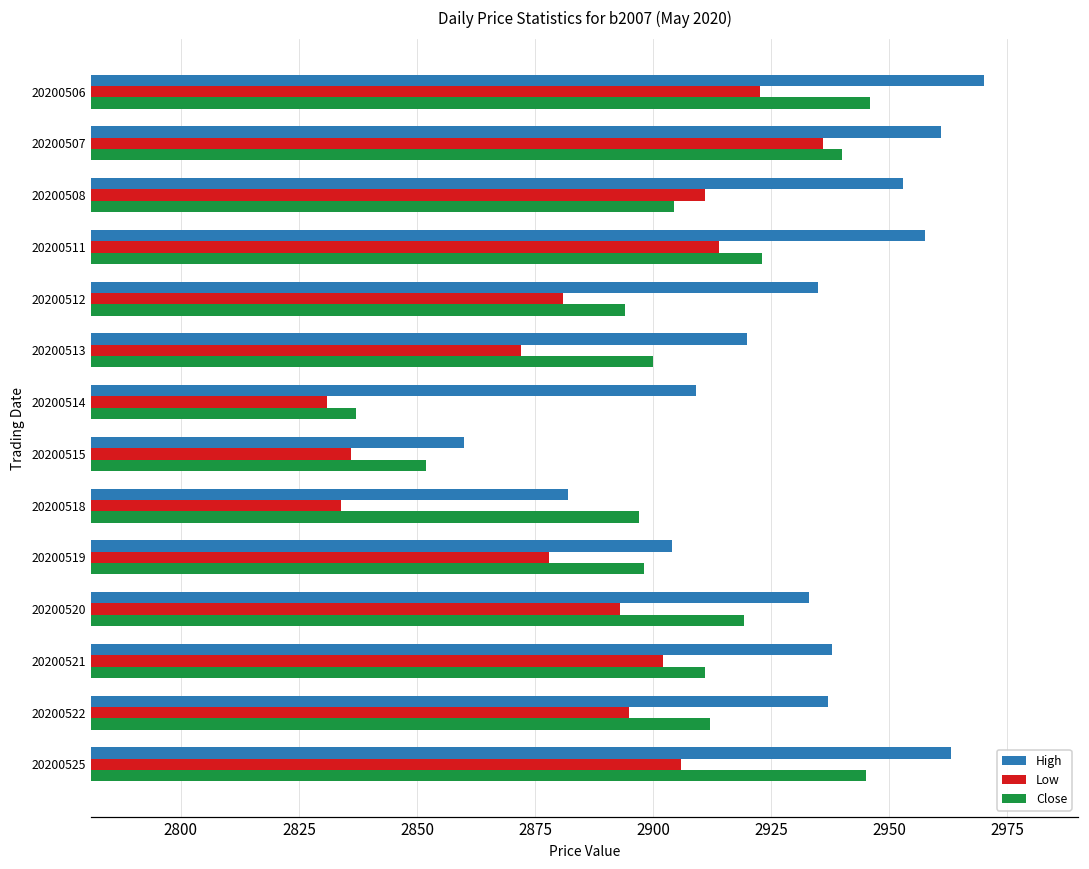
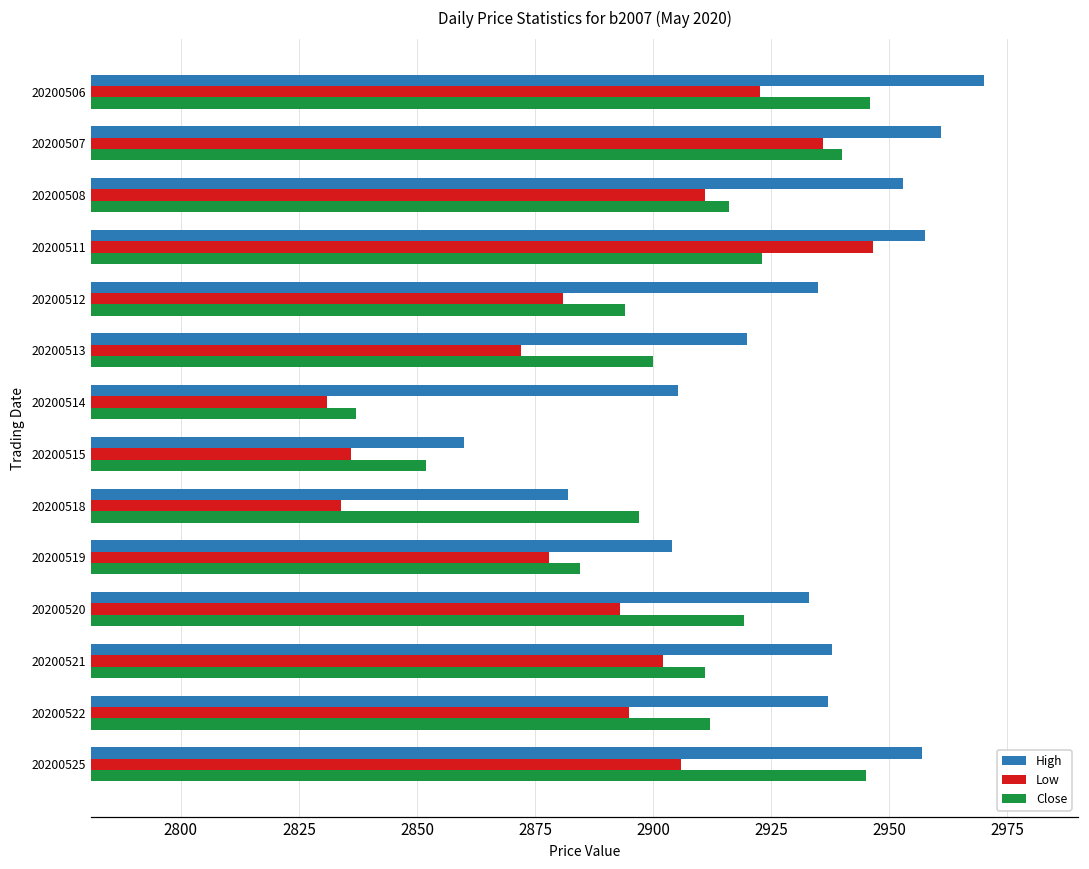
  {
    "High": {
      "20200506": 2970,
      "20200507": 2961,
      "20200508": 2953,
      "20200511": 2958,
      "20200512": 2935,
      "20200513": 2920,
-     "20200514": 2909,
+     "20200514": 2905,
      "20200515": 2860,
      "20200518": 2882,
      "20200519": 2904,
      "20200520": 2933,
      "20200521": 2938,
      "20200522": 2937,
-     "20200525": 2963
+     "20200525": 2957
    },
    "Low": {
      "20200506": 2923,
      "20200507": 2936,
      "20200508": 2911,
-     "20200511": 2914,
+     "20200511": 2947,
      "20200512": 2881,
      "20200513": 2872,
      "20200514": 2831,
      "20200515": 2836,
      "20200518": 2834,
      "20200519": 2878,
      "20200520": 2893,
      "20200521": 2902,
      "20200522": 2895,
      "20200525": 2906
    },
    "Close": {
      "20200506": 2946,
      "20200507": 2940,
-     "20200508": 2905,
+     "20200508": 2916,
      "20200511": 2923,
      "20200512": 2894,
      "20200513": 2900,
      "20200514": 2837,
      "20200515": 2852,
      "20200518": 2897,
-     "20200519": 2898,
+     "20200519": 2885,
      "20200520": 2919,
      "20200521": 2911,
      "20200522": 2912,
      "20200525": 2945
    }
  }
